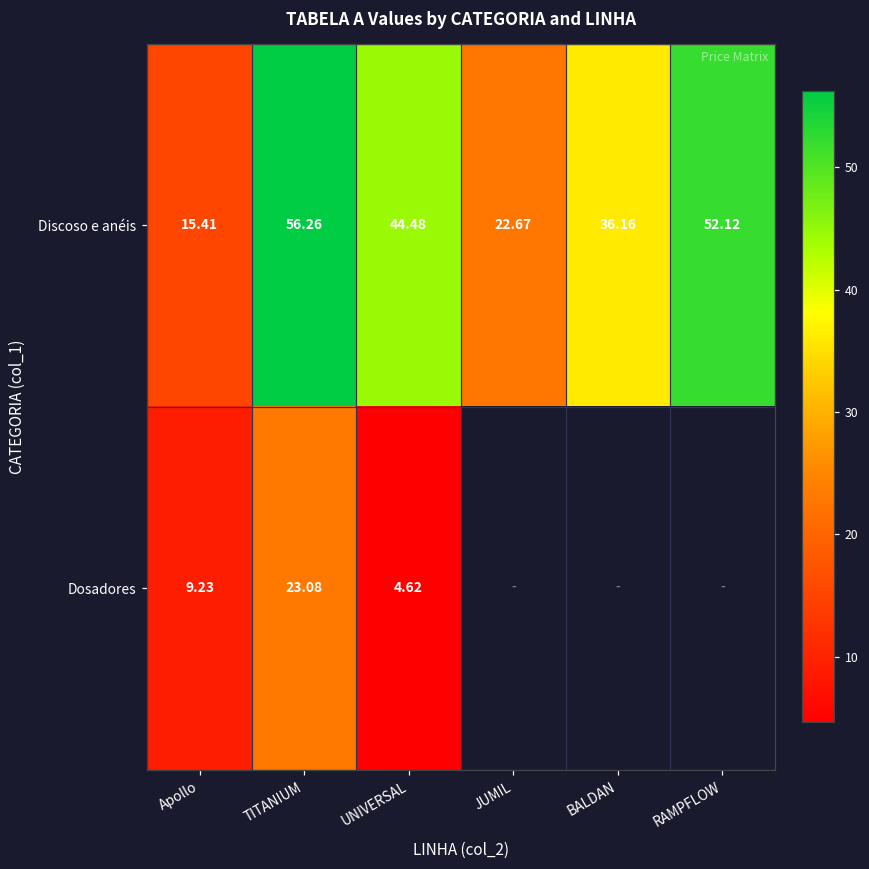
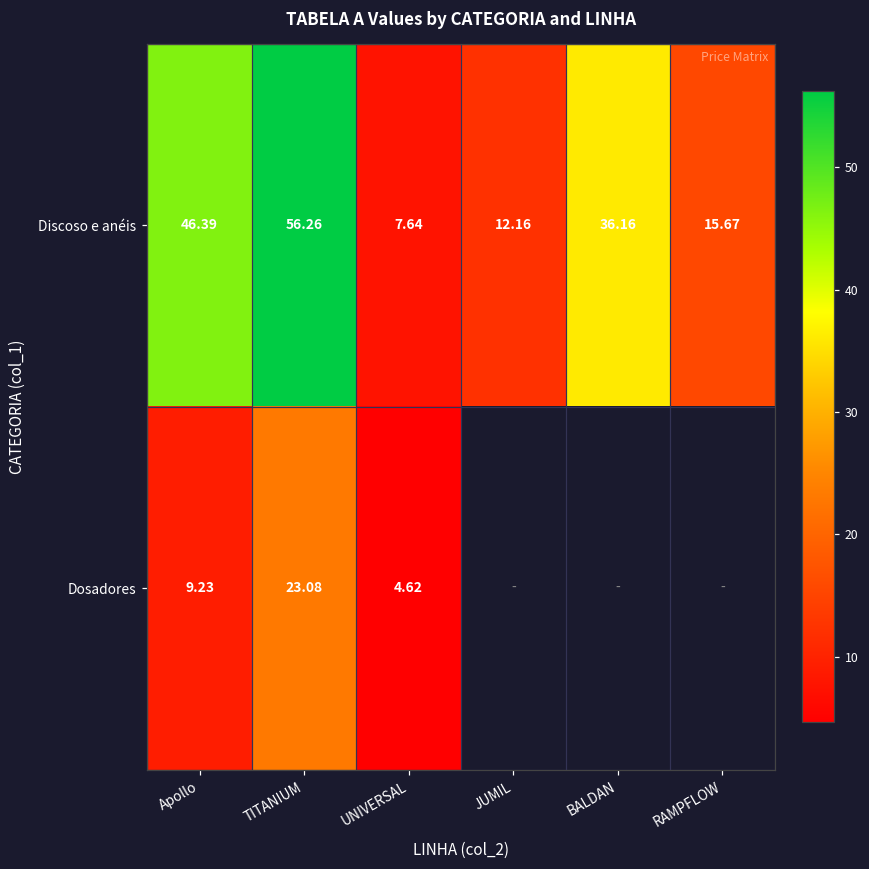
  {
    "Discoso e anéis": {
-     "Apollo": 15.41,
+     "Apollo": 46.39,
      "TITANIUM": 56.26,
-     "UNIVERSAL": 44.48,
-     "JUMIL": 22.67,
+     "UNIVERSAL": 7.64,
+     "JUMIL": 12.16,
      "BALDAN": 36.16,
-     "RAMPFLOW": 52.12
+     "RAMPFLOW": 15.67
    },
    "Dosadores": {
      "Apollo": 9.23,
      "TITANIUM": 23.08,
      "UNIVERSAL": 4.62
    }
  }
